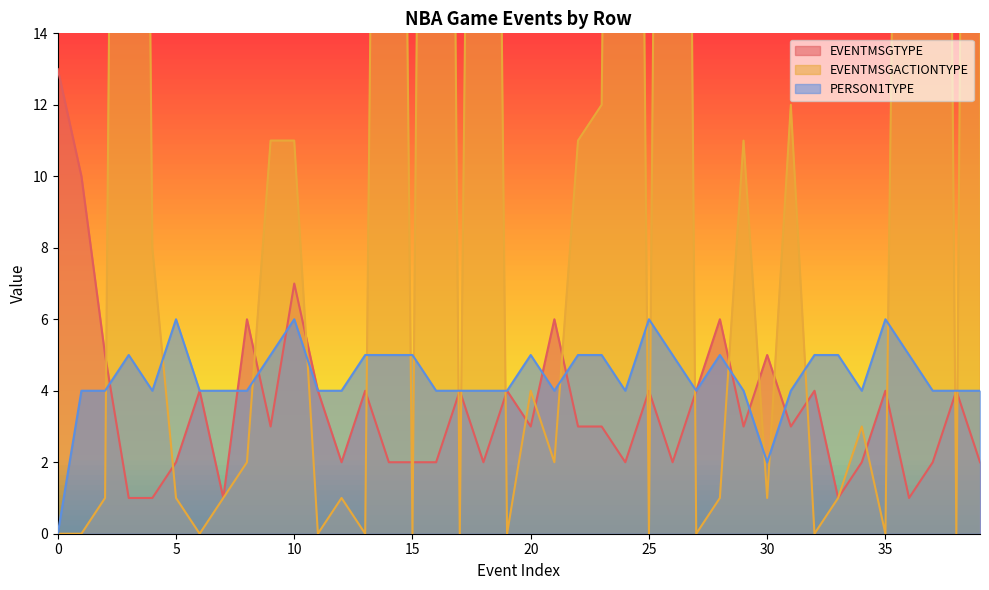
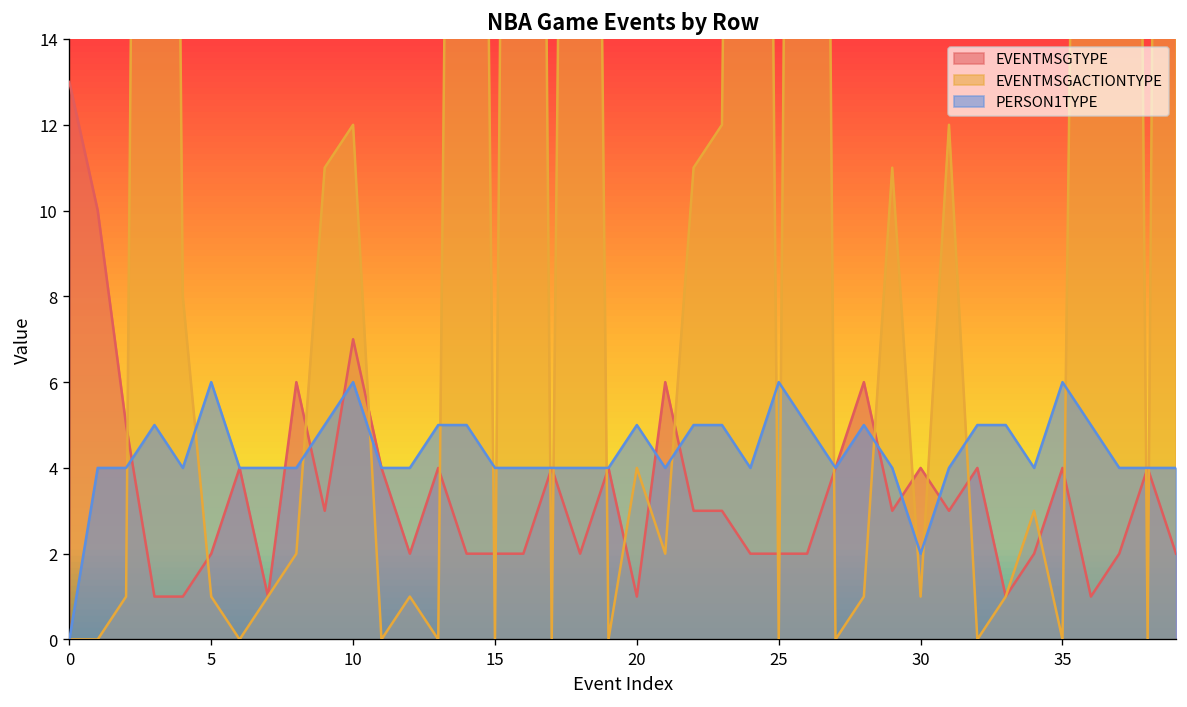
  {
    "EVENTMSGTYPE": {
      "0": 13,
      "5": 2,
      "10": 7,
      "15": 2,
-     "20": 3,
-     "25": 4,
-     "30": 5,
+     "20": 1,
+     "25": 2,
+     "30": 4,
      "35": 4
    },
    "EVENTMSGACTIONTYPE": {
      "5": 1,
-     "10": 11,
+     "10": 12,
      "15": 0,
      "20": 4,
      "25": 0,
      "30": 1,
      "35": 0
    },
    "PERSON1TYPE": {
      "5": 6,
      "10": 6,
-     "15": 5,
+     "15": 4,
      "20": 5,
      "25": 6,
      "30": 2,
      "35": 6
    }
  }
